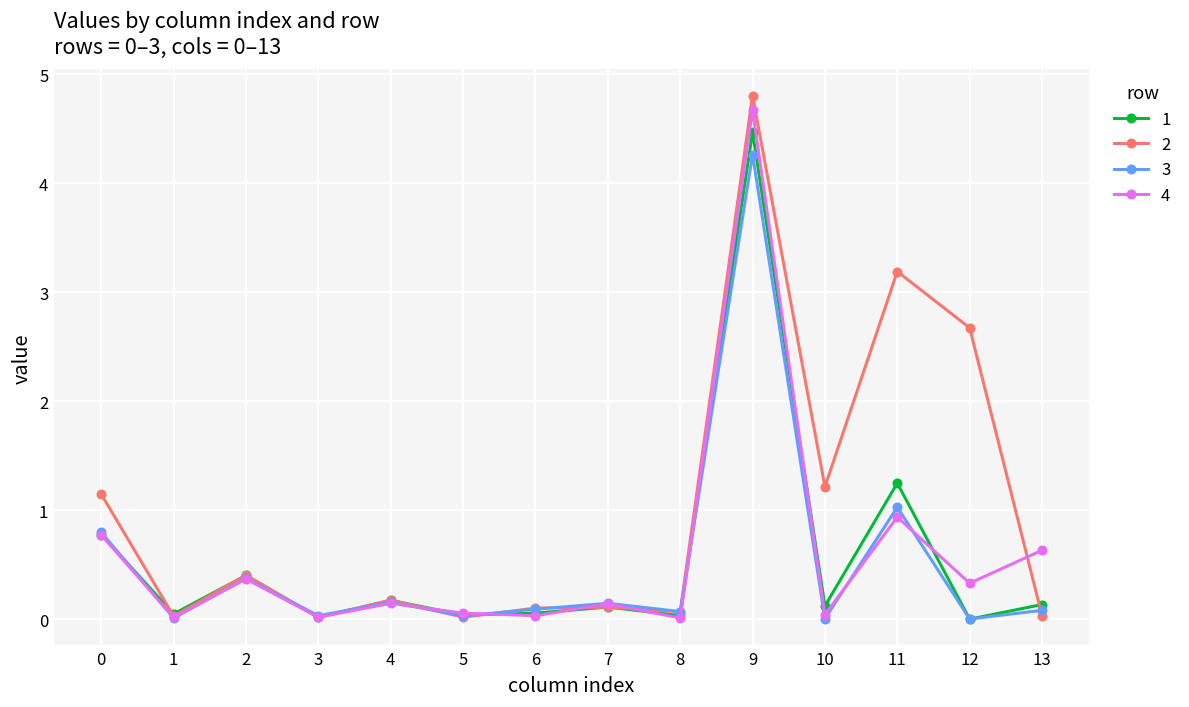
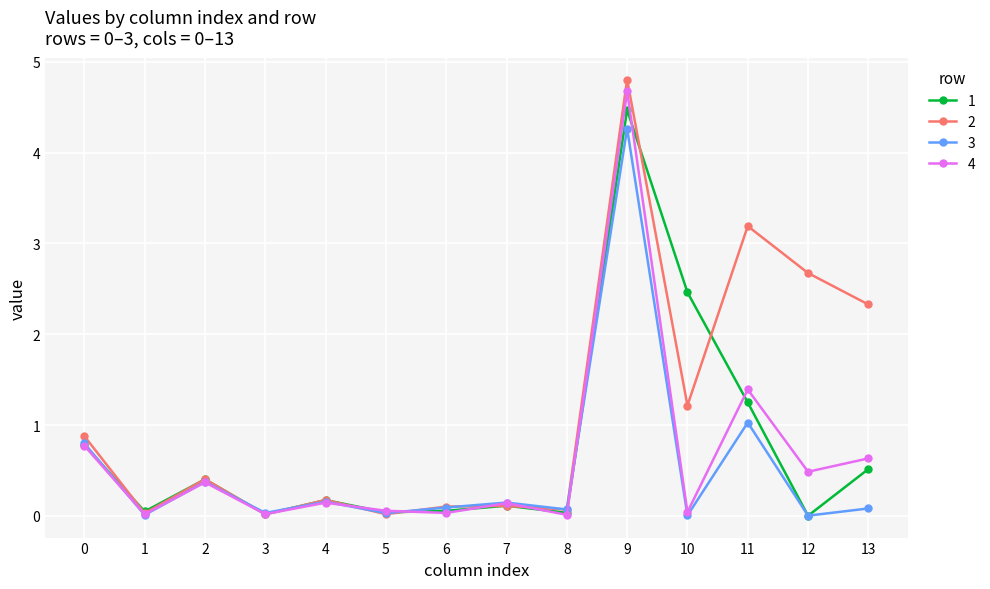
  {
    "1": {
      "9": 4.5,
-     "10": 0.1,
+     "10": 2.5,
      "11": 1.2,
-     "13": 0.1
+     "13": 0.5
    },
    "2": {
-     "0": 1.1,
+     "0": 0.9,
      "9": 4.8,
      "10": 1.2,
      "11": 3.2,
      "12": 2.7,
-     "13": 0.0
+     "13": 2.3
    },
    "3": {
      "9": 4.3,
      "10": 0.0,
      "11": 1.0,
      "13": 0.1
    },
    "4": {
      "9": 4.7,
      "10": 0.0,
-     "11": 0.9,
-     "12": 0.3,
+     "11": 1.4,
+     "12": 0.5,
      "13": 0.6
    }
  }
